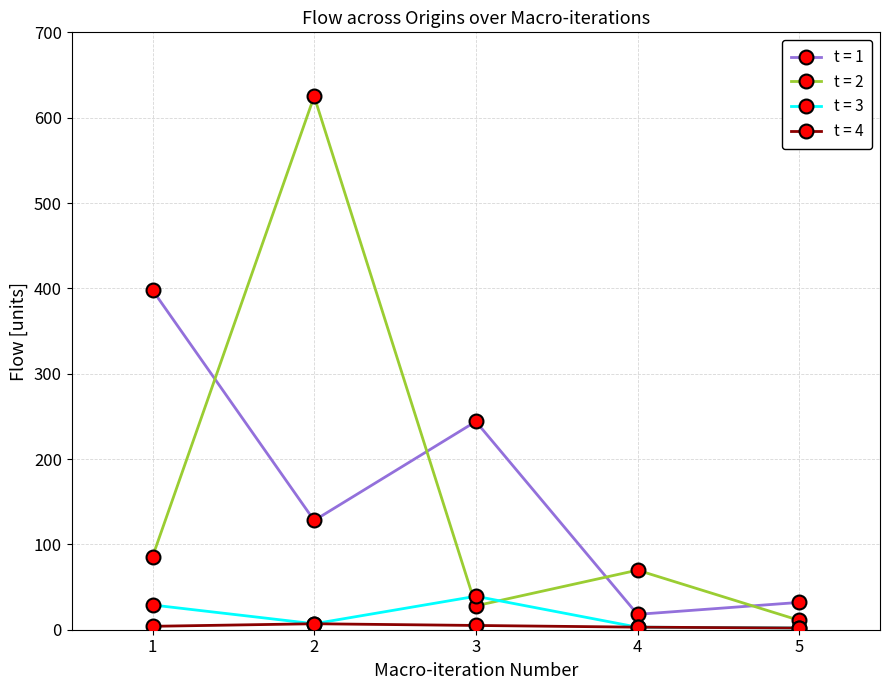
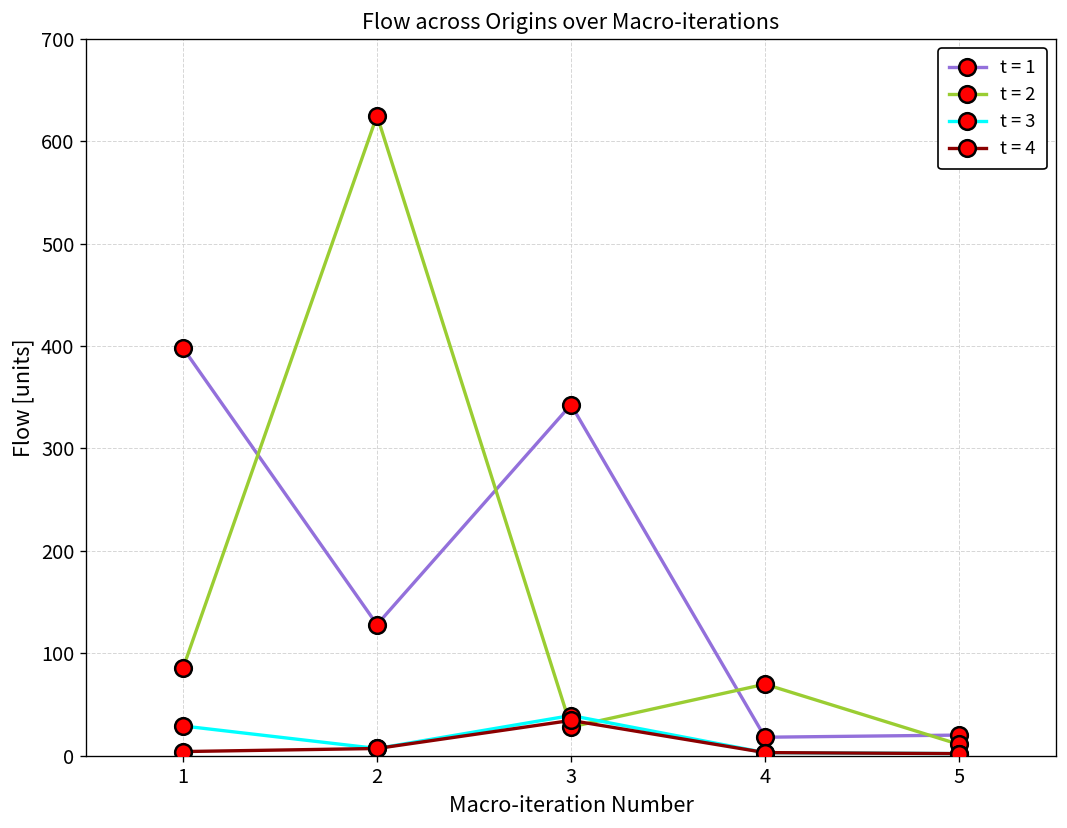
  {
    "t = 1": {
      "1": 400,
      "2": 130,
-     "3": 240,
+     "3": 340,
      "4": 20,
-     "5": 30
+     "5": 20
    },
    "t = 2": {
      "1": 90,
      "2": 630,
      "3": 30,
      "4": 70,
      "5": 10
    },
    "t = 3": {
      "1": 30,
      "3": 40
    },
    "t = 4": {
      "1": 0,
-     "3": 10
+     "3": 30
    }
  }
